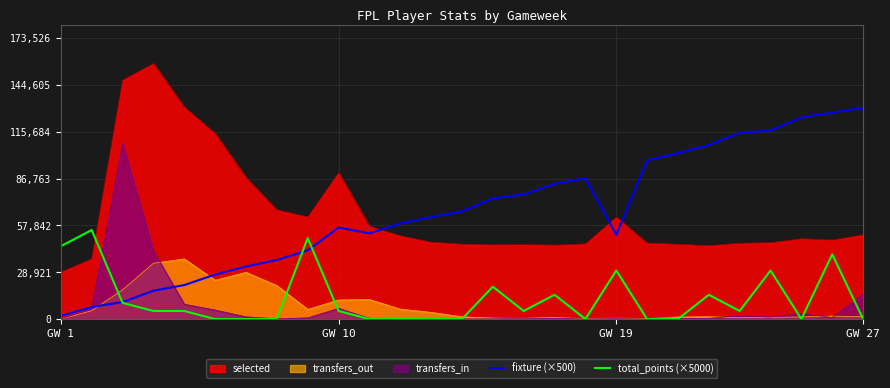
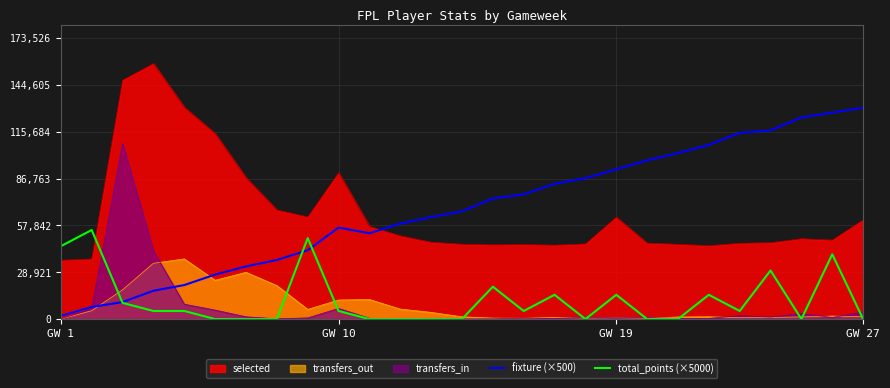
  {
    "selected": {
-     "GW 1": "29,000",
+     "GW 1": "36,000",
      "GW 10": "90,000",
      "GW 19": "63,000",
-     "GW 27": "52,000"
+     "GW 27": "61,000"
    },
    "transfers_out": {
      "GW 10": "12,000"
    },
    "transfers_in": {
      "GW 10": "7,000",
-     "GW 27": "16,000"
+     "GW 27": "4,000"
    },
    "fixture (×500)": {
      "GW 1": "2,000",
      "GW 10": "57,000",
-     "GW 19": "52,000",
+     "GW 19": "93,000",
      "GW 27": "131,000"
    },
    "total_points (×5000)": {
      "GW 1": "45,000",
      "GW 10": "5,000",
-     "GW 19": "30,000"
+     "GW 19": "15,000"
    }
  }
